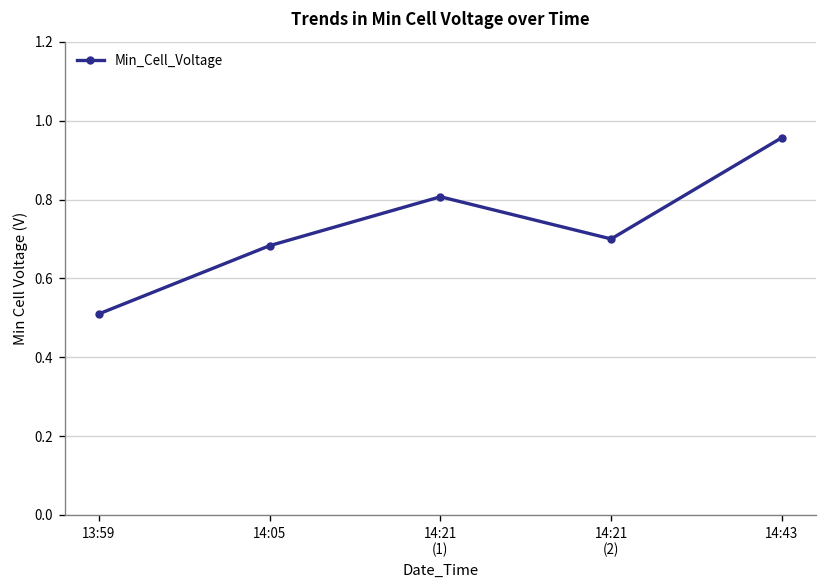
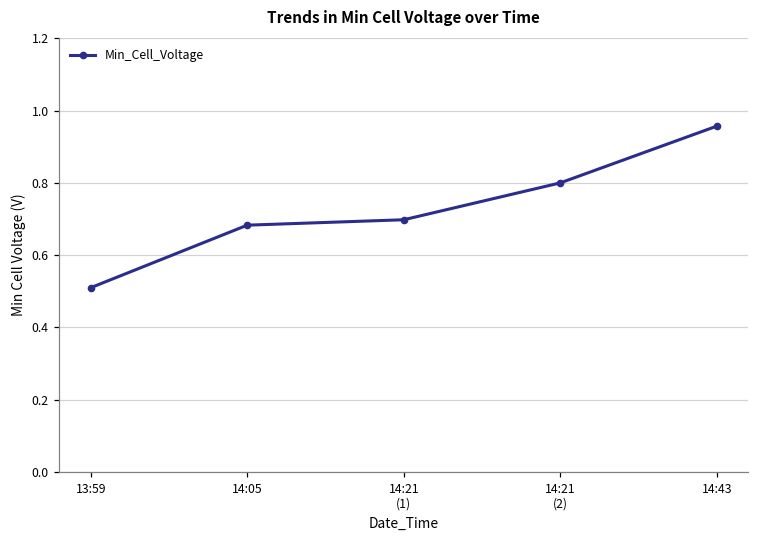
  {
    "13:59": 0.51,
    "14:05": 0.68,
-   "14:21 (1)": 0.81,
-   "14:21 (2)": 0.7,
+   "14:21 (1)": 0.70,
+   "14:21 (2)": 0.8,
    "14:43": 0.96
  }
